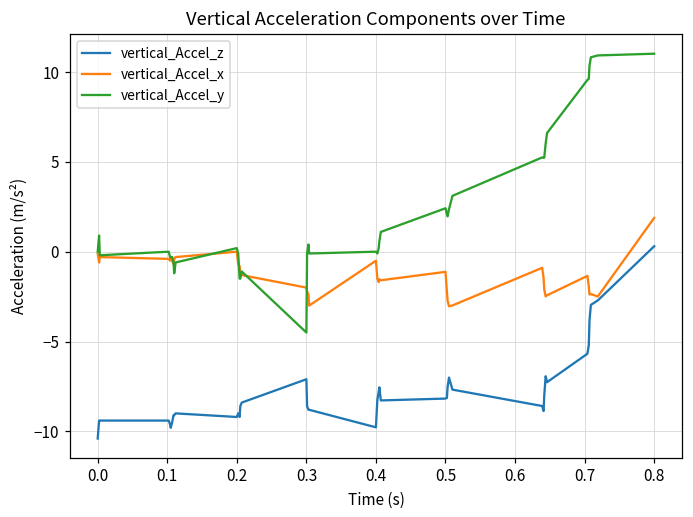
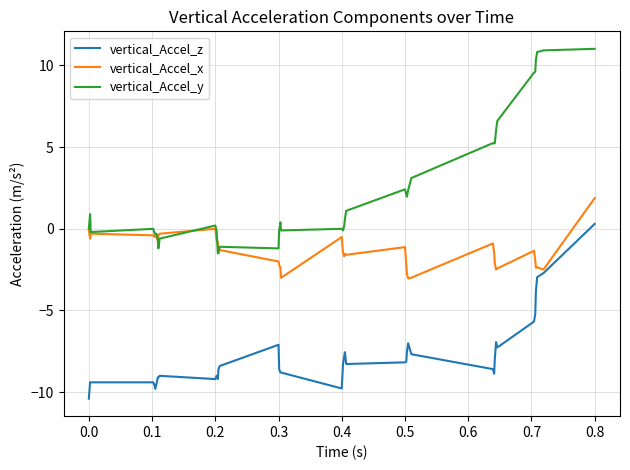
  {
    "vertical_Accel_z": {
      "0.0": -10.4,
      "0.2": -9.2,
      "0.3": -7.1,
      "0.4": -9.8,
      "0.5": -8.2,
      "0.8": 0.3
    },
    "vertical_Accel_x": {
      "0.3": -2.0,
      "0.4": -0.5,
      "0.5": -1.1,
      "0.8": 1.9
    },
    "vertical_Accel_y": {
      "0.2": 0.2,
-     "0.3": -4.5,
+     "0.3": -1.2,
      "0.4": 0.0,
      "0.5": 2.4,
      "0.8": 11.0
    }
  }
